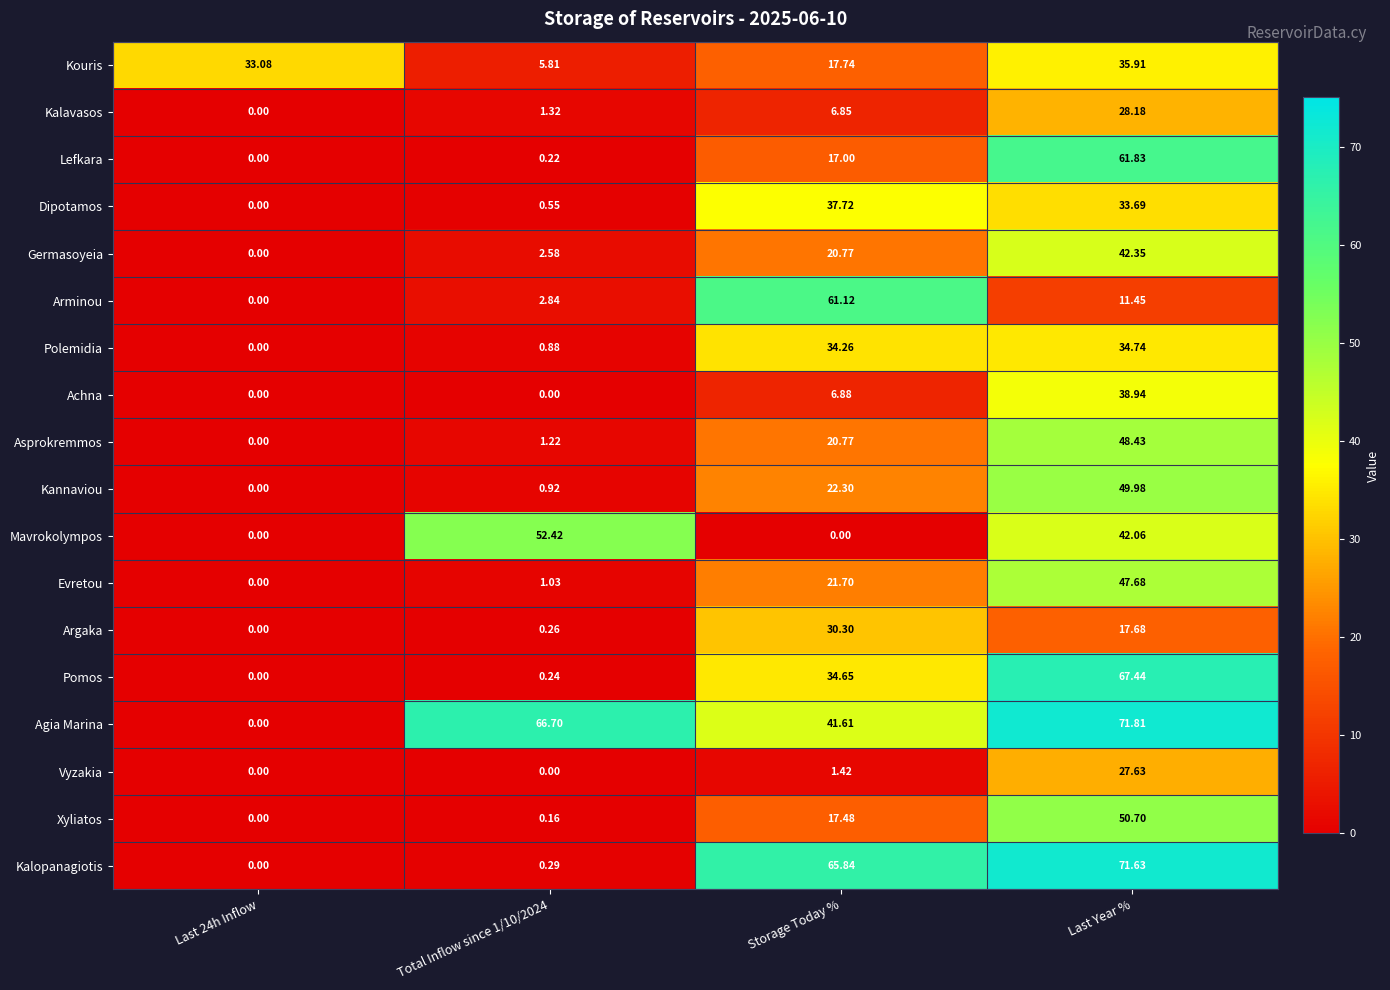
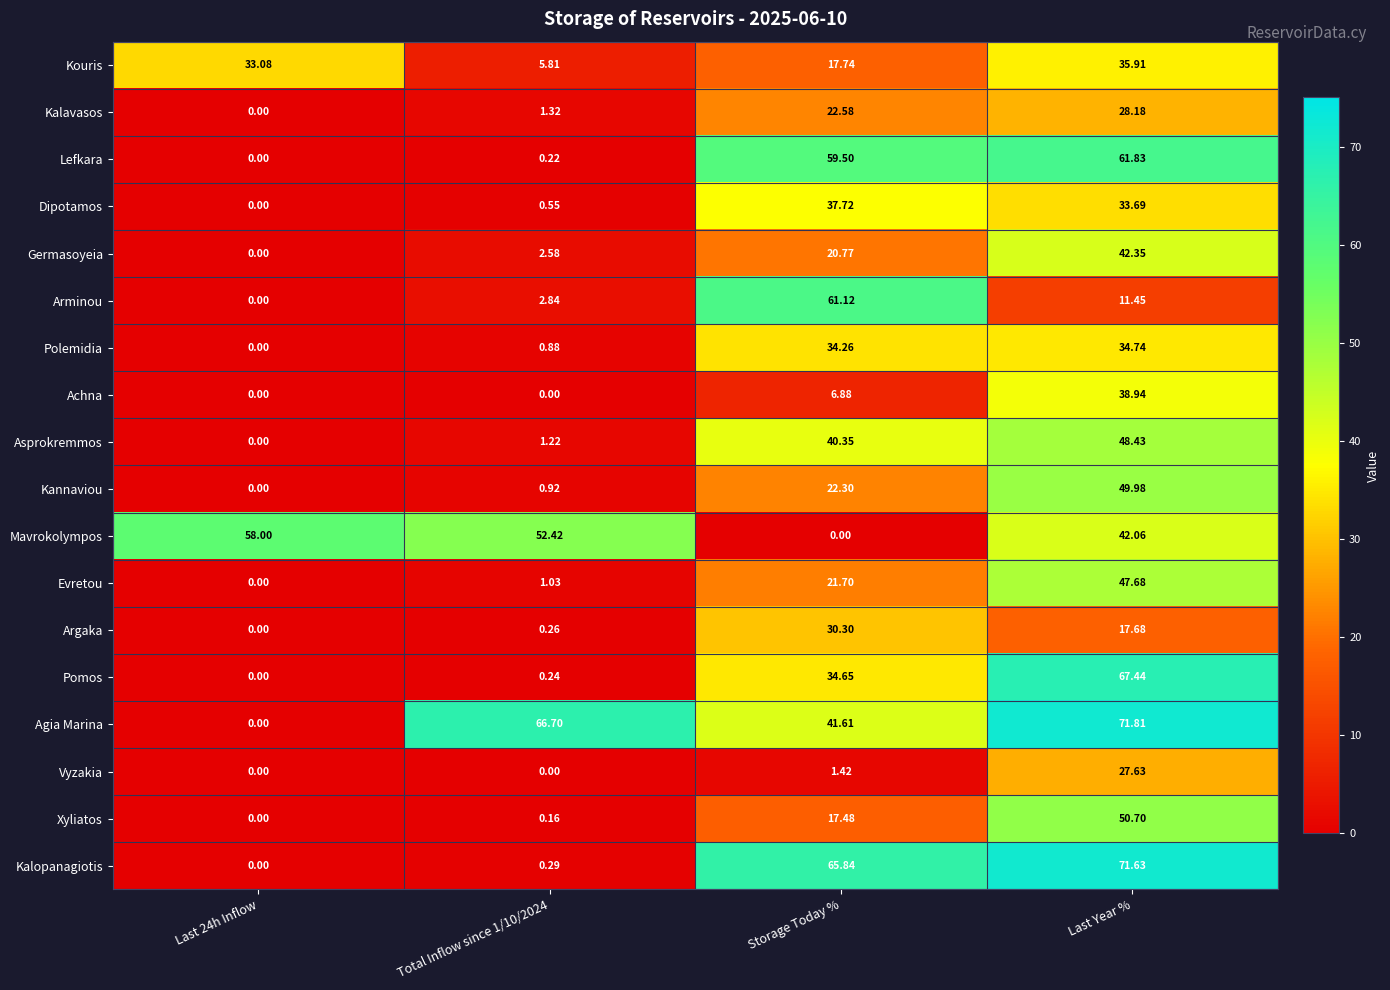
  {
    "Kouris": {
      "Last 24h Inflow": 33.08,
      "Total Inflow since 1/10/2024": 5.81,
      "Storage Today %": 17.74,
      "Last Year %": 35.91
    },
    "Kalavasos": {
      "Last 24h Inflow": 0.00,
      "Total Inflow since 1/10/2024": 1.32,
-     "Storage Today %": 6.85,
+     "Storage Today %": 22.58,
      "Last Year %": 28.18
    },
    "Lefkara": {
      "Last 24h Inflow": 0.00,
      "Total Inflow since 1/10/2024": 0.22,
-     "Storage Today %": 17.00,
+     "Storage Today %": 59.50,
      "Last Year %": 61.83
    },
    "Dipotamos": {
      "Last 24h Inflow": 0.00,
      "Total Inflow since 1/10/2024": 0.55,
      "Storage Today %": 37.72,
      "Last Year %": 33.69
    },
    "Germasoyeia": {
      "Last 24h Inflow": 0.00,
      "Total Inflow since 1/10/2024": 2.58,
      "Storage Today %": 20.77,
      "Last Year %": 42.35
    },
    "Arminou": {
      "Last 24h Inflow": 0.00,
      "Total Inflow since 1/10/2024": 2.84,
      "Storage Today %": 61.12,
      "Last Year %": 11.45
    },
    "Polemidia": {
      "Last 24h Inflow": 0.00,
      "Total Inflow since 1/10/2024": 0.88,
      "Storage Today %": 34.26,
      "Last Year %": 34.74
    },
    "Achna": {
      "Last 24h Inflow": 0.00,
      "Total Inflow since 1/10/2024": 0.00,
      "Storage Today %": 6.88,
      "Last Year %": 38.94
    },
    "Asprokremmos": {
      "Last 24h Inflow": 0.00,
      "Total Inflow since 1/10/2024": 1.22,
-     "Storage Today %": 20.77,
+     "Storage Today %": 40.35,
      "Last Year %": 48.43
    },
    "Kannaviou": {
      "Last 24h Inflow": 0.00,
      "Total Inflow since 1/10/2024": 0.92,
      "Storage Today %": 22.30,
      "Last Year %": 49.98
    },
    "Mavrokolympos": {
-     "Last 24h Inflow": 0.00,
+     "Last 24h Inflow": 58.00,
      "Total Inflow since 1/10/2024": 52.42,
      "Storage Today %": 0.00,
      "Last Year %": 42.06
    },
    "Evretou": {
      "Last 24h Inflow": 0.00,
      "Total Inflow since 1/10/2024": 1.03,
      "Storage Today %": 21.70,
      "Last Year %": 47.68
    },
    "Argaka": {
      "Last 24h Inflow": 0.00,
      "Total Inflow since 1/10/2024": 0.26,
      "Storage Today %": 30.30,
      "Last Year %": 17.68
    },
    "Pomos": {
      "Last 24h Inflow": 0.00,
      "Total Inflow since 1/10/2024": 0.24,
      "Storage Today %": 34.65,
      "Last Year %": 67.44
    },
    "Agia Marina": {
      "Last 24h Inflow": 0.00,
      "Total Inflow since 1/10/2024": 66.70,
      "Storage Today %": 41.61,
      "Last Year %": 71.81
    },
    "Vyzakia": {
      "Last 24h Inflow": 0.00,
      "Total Inflow since 1/10/2024": 0.00,
      "Storage Today %": 1.42,
      "Last Year %": 27.63
    },
    "Xyliatos": {
      "Last 24h Inflow": 0.00,
      "Total Inflow since 1/10/2024": 0.16,
      "Storage Today %": 17.48,
      "Last Year %": 50.70
    },
    "Kalopanagiotis": {
      "Last 24h Inflow": 0.00,
      "Total Inflow since 1/10/2024": 0.29,
      "Storage Today %": 65.84,
      "Last Year %": 71.63
    }
  }
